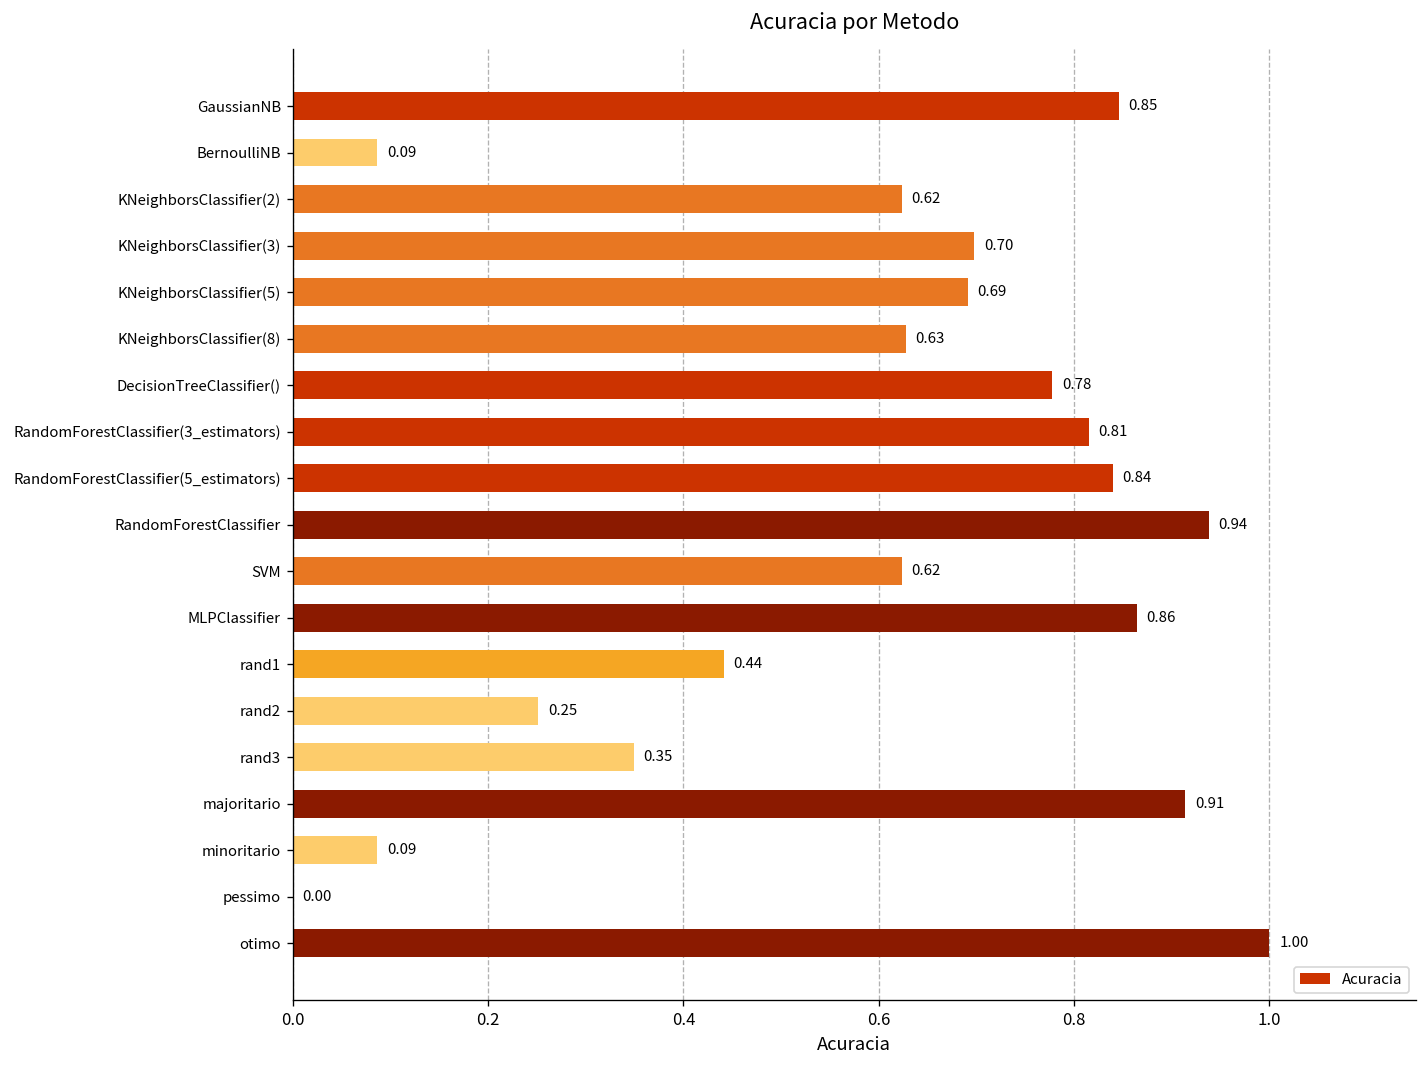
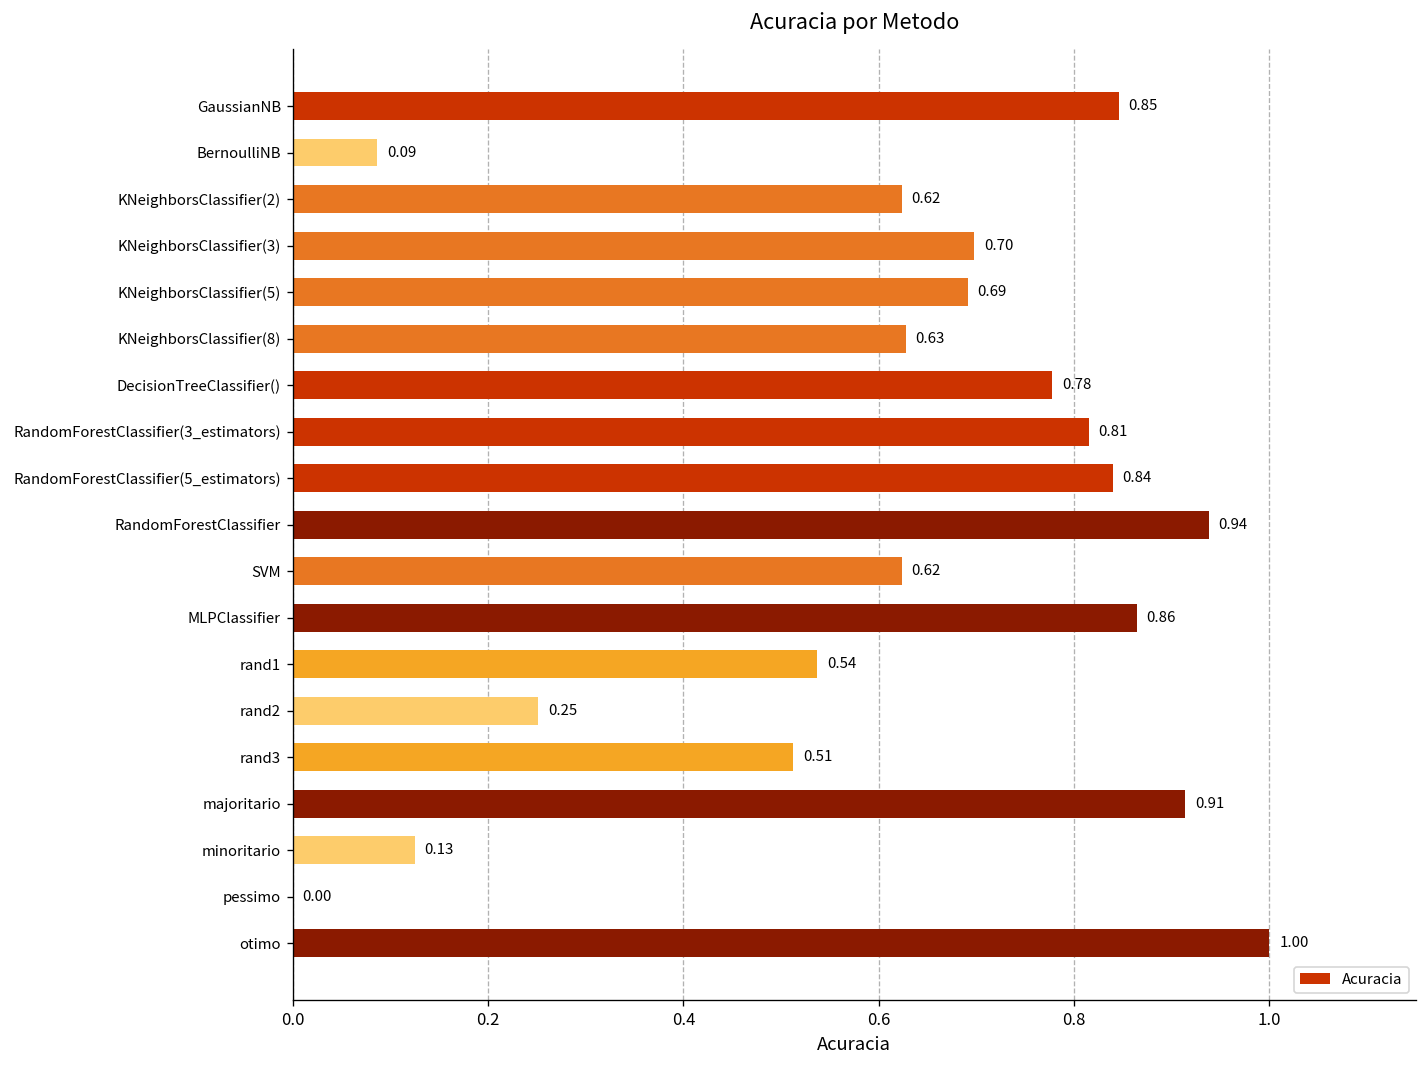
  {
    "GaussianNB": 0.85,
    "BernoulliNB": 0.09,
    "KNeighborsClassifier(2)": 0.62,
    "KNeighborsClassifier(3)": 0.70,
    "KNeighborsClassifier(5)": 0.69,
    "KNeighborsClassifier(8)": 0.63,
    "DecisionTreeClassifier()": 0.78,
    "RandomForestClassifier(3_estimators)": 0.81,
    "RandomForestClassifier(5_estimators)": 0.84,
    "RandomForestClassifier": 0.94,
    "SVM": 0.62,
    "MLPClassifier": 0.86,
-   "rand1": 0.44,
+   "rand1": 0.54,
    "rand2": 0.25,
-   "rand3": 0.35,
+   "rand3": 0.51,
    "majoritario": 0.91,
-   "minoritario": 0.09,
+   "minoritario": 0.13,
    "pessimo": 0.00,
    "otimo": 1.00
  }
